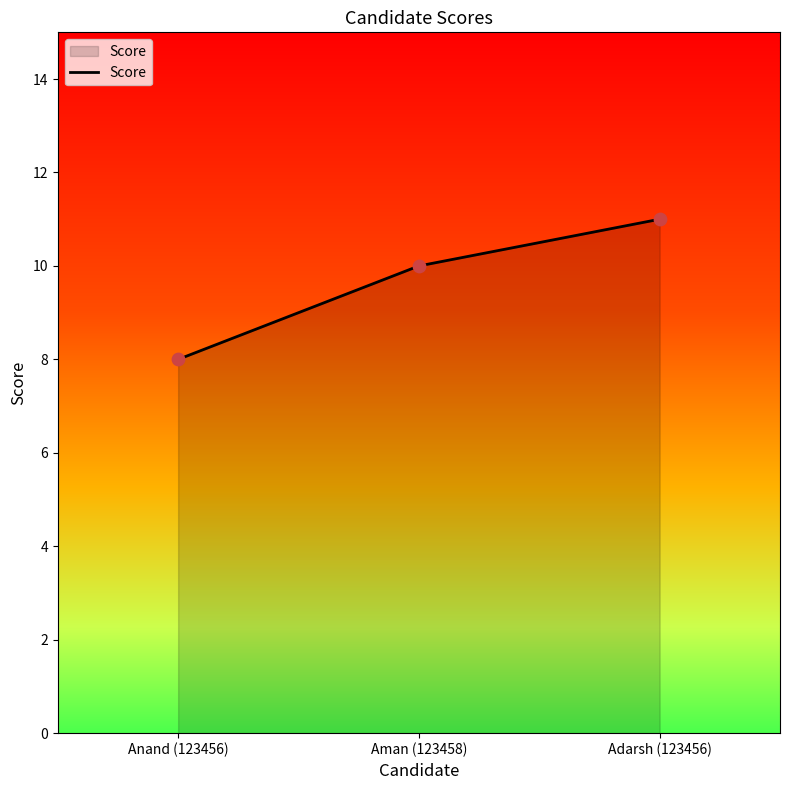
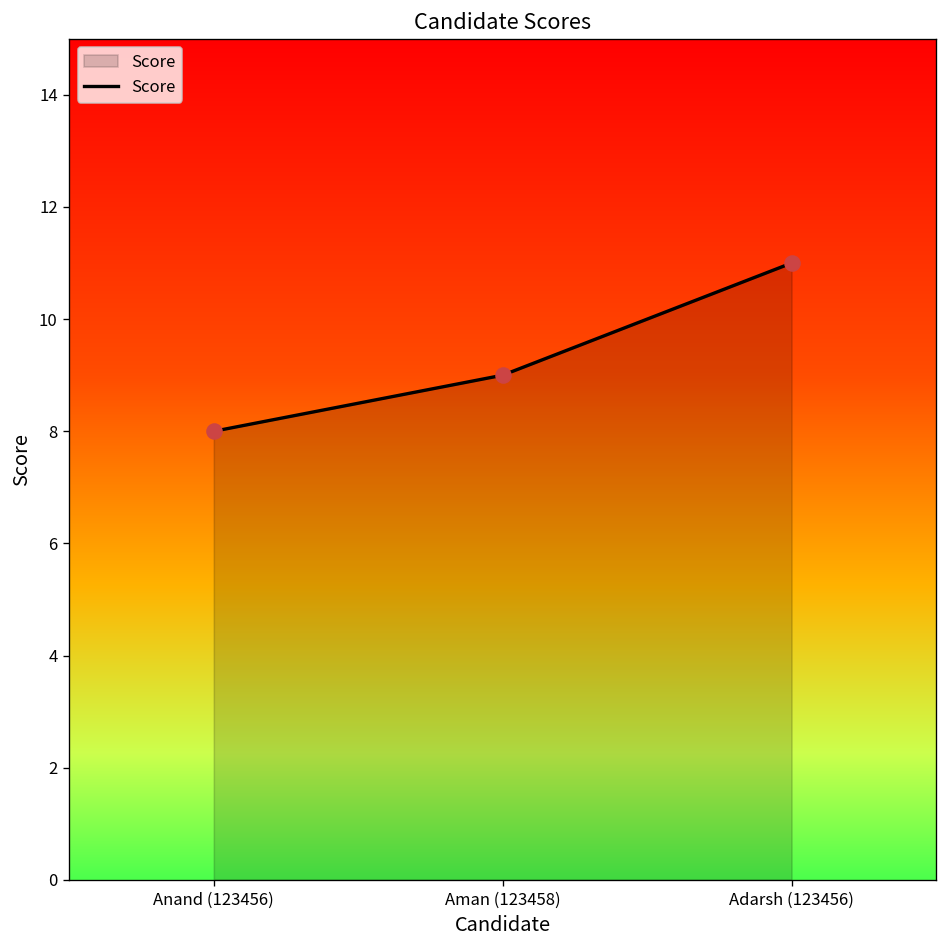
  {
    "Anand (123456)": 8,
-   "Aman (123458)": 10,
+   "Aman (123458)": 9,
    "Adarsh (123456)": 11
  }
